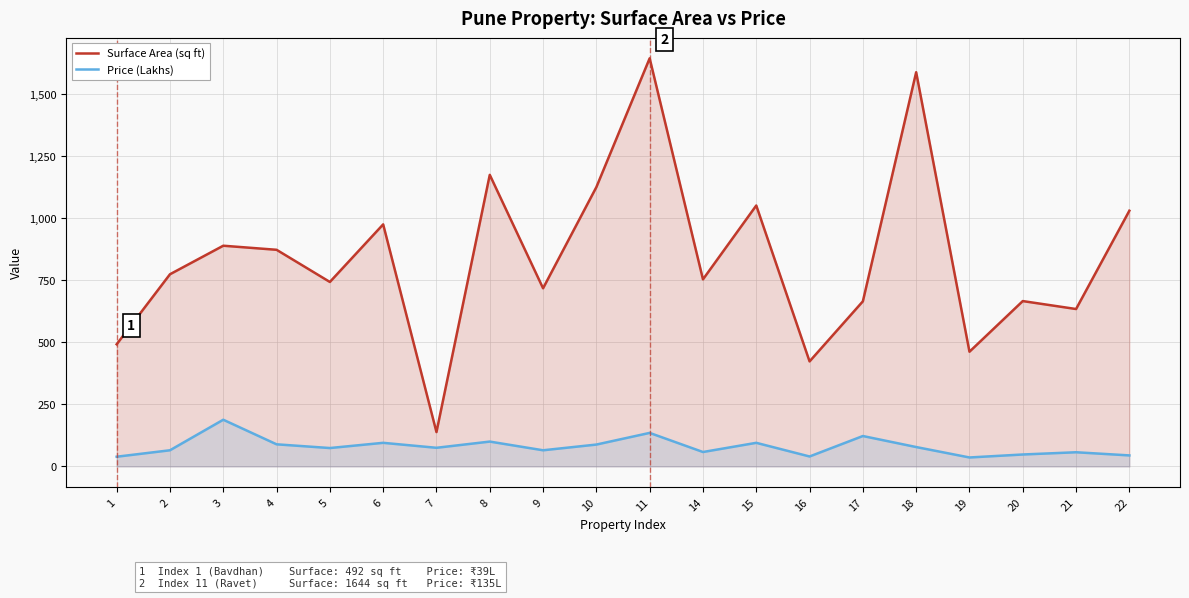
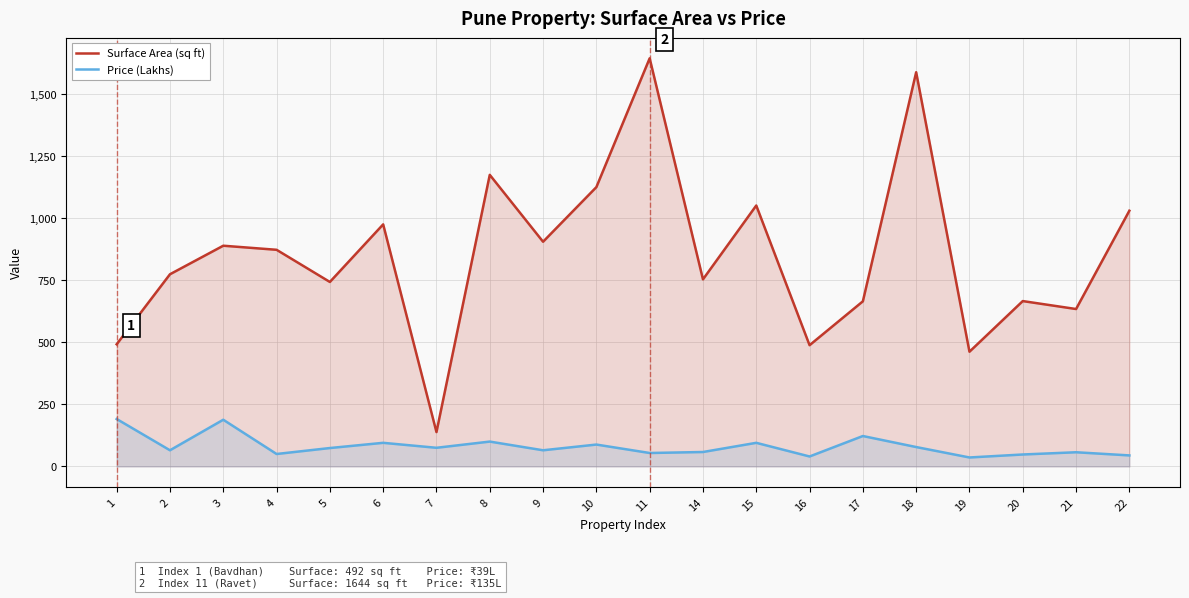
  {
    "Surface Area (sq ft)": {
      "2": "770",
      "3": "890",
      "4": "870",
      "5": "740",
      "6": "980",
      "7": "140",
      "8": "1,170",
-     "9": "720",
+     "9": "910",
      "10": "1,130",
      "14": "750",
      "15": "1,050",
-     "16": "420",
+     "16": "490",
      "17": "670",
      "18": "1,590",
      "19": "460",
      "20": "670",
      "21": "630",
      "22": "1,030"
    },
    "Price (Lakhs)": {
-     "1": "40",
+     "1": "190",
      "2": "70",
      "3": "190",
-     "4": "90",
+     "4": "50",
      "5": "70",
      "6": "100",
      "7": "80",
      "8": "100",
      "9": "70",
      "10": "90",
-     "11": "140",
+     "11": "50",
      "14": "60",
      "15": "100",
      "16": "40",
      "17": "120",
      "18": "80",
      "19": "40",
      "20": "50",
      "21": "60",
      "22": "40"
    }
  }
